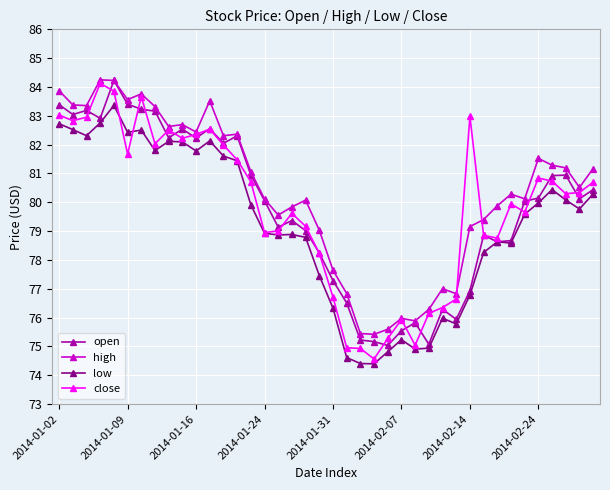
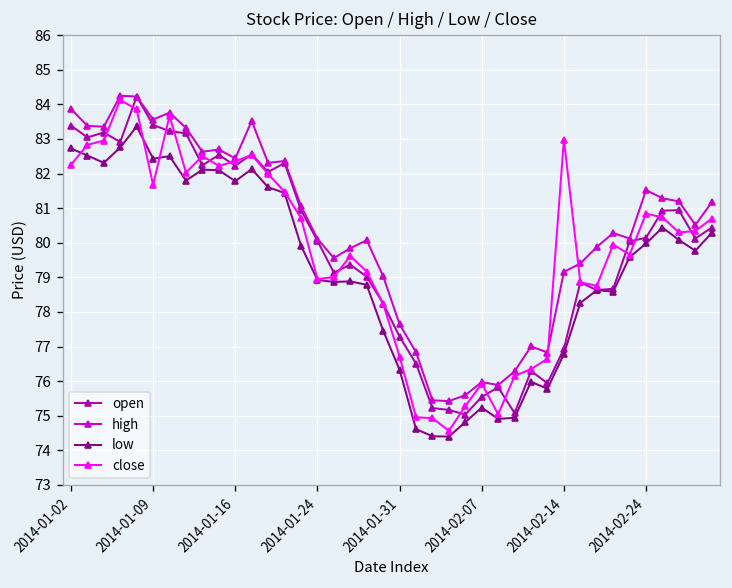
  {
    "close": {
-     "2014-01-02": 83.0,
+     "2014-01-02": 82.3,
      "2014-01-09": 81.7,
      "2014-01-31": 76.7,
      "2014-02-14": 83.0,
      "2014-02-24": 80.8
    }
  }
